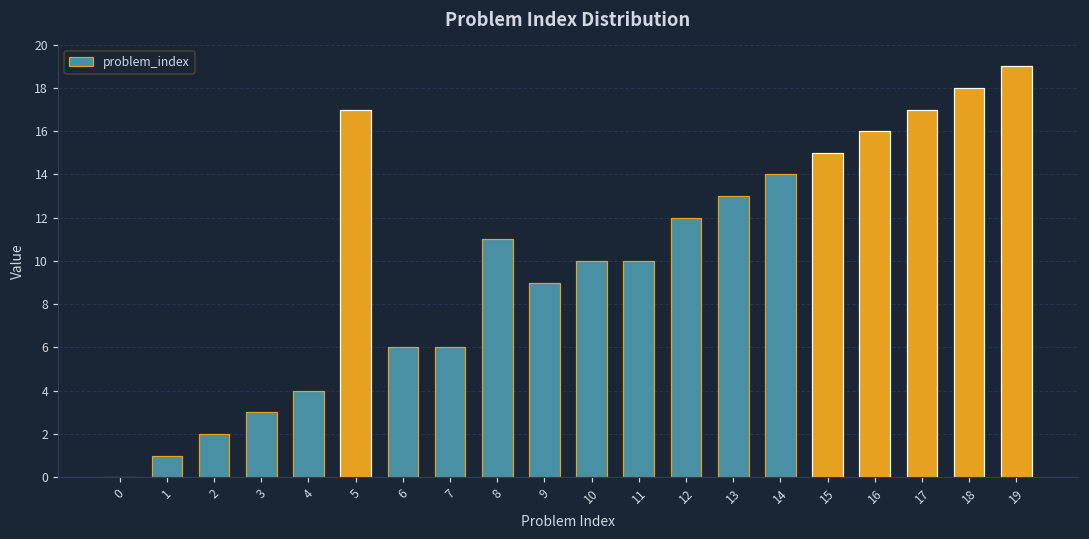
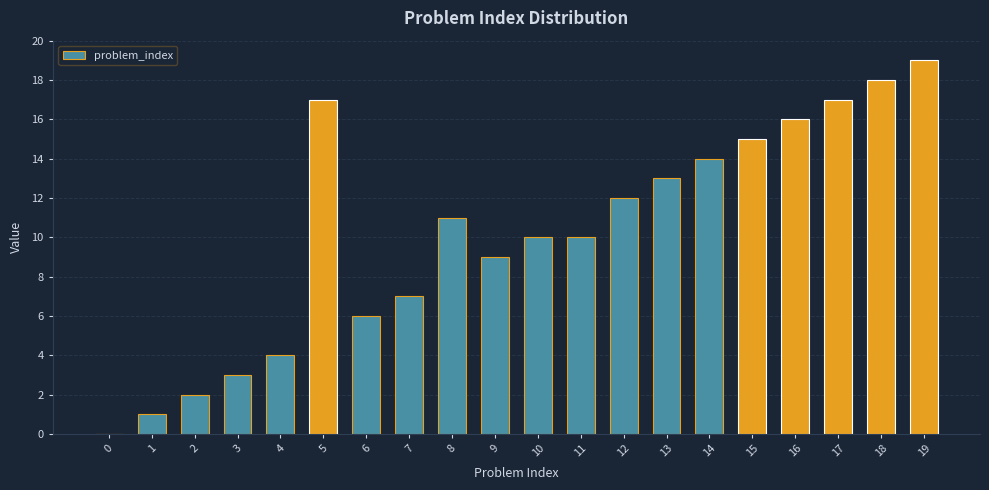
  {
    "0": 0,
    "1": 1,
    "2": 2,
    "3": 3,
    "4": 4,
    "5": 17,
    "6": 6,
-   "7": 6,
+   "7": 7,
    "8": 11,
    "9": 9,
    "10": 10,
    "11": 10,
    "12": 12,
    "13": 13,
    "14": 14,
    "15": 15,
    "16": 16,
    "17": 17,
    "18": 18,
    "19": 19
  }
